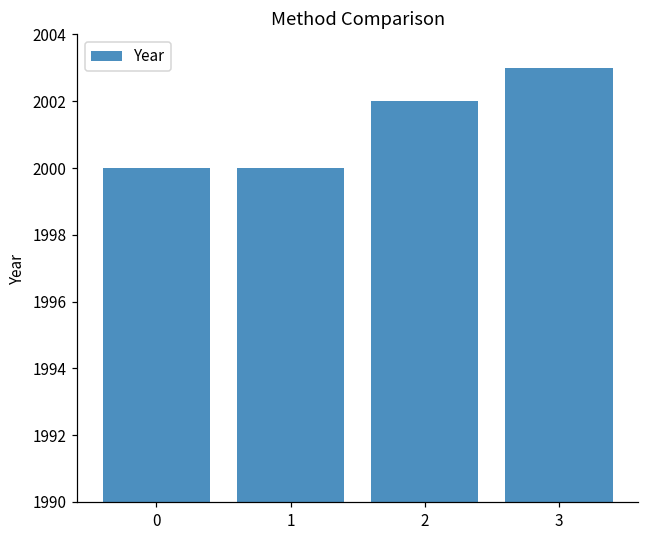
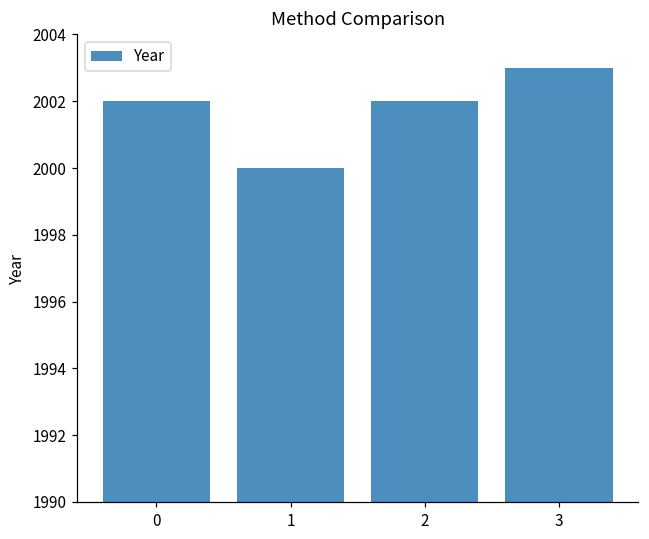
  {
-   "0": 2000,
+   "0": 2002,
    "1": 2000,
    "2": 2002,
    "3": 2003
  }
